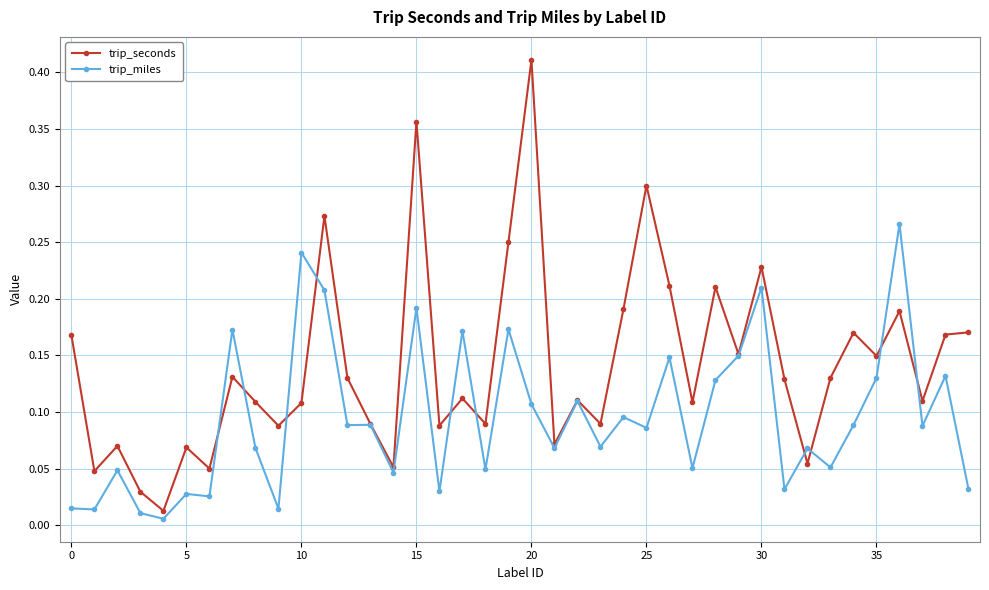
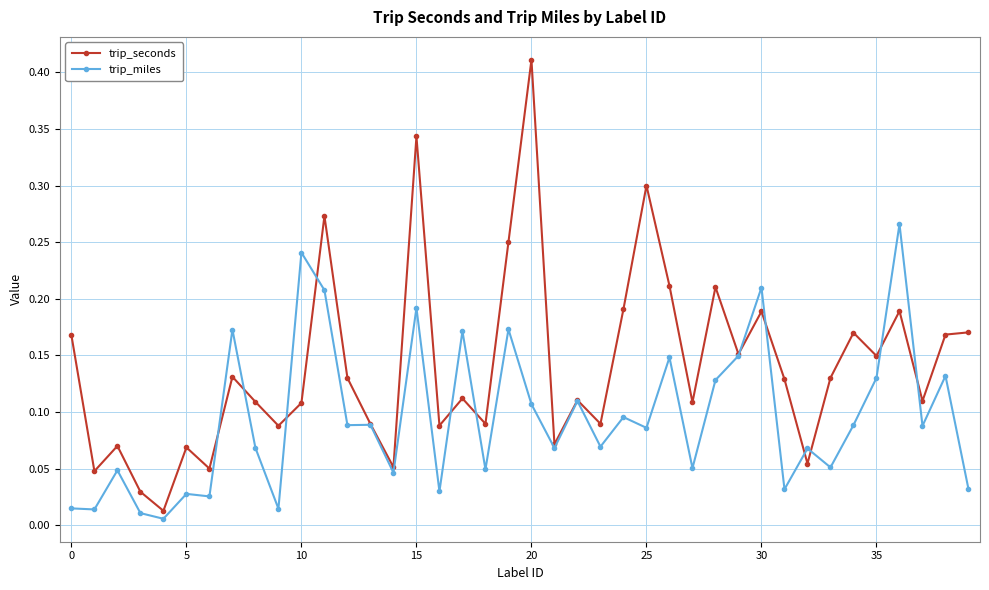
  {
    "trip_seconds": {
      "0": 0.168,
      "5": 0.069,
      "10": 0.108,
-     "15": 0.357,
+     "15": 0.343,
      "20": 0.411,
      "25": 0.300,
-     "30": 0.228,
+     "30": 0.189,
      "35": 0.150
    },
    "trip_miles": {
      "0": 0.015,
      "5": 0.028,
      "10": 0.241,
      "15": 0.192,
      "20": 0.107,
      "25": 0.086,
      "30": 0.210,
      "35": 0.130
    }
  }
